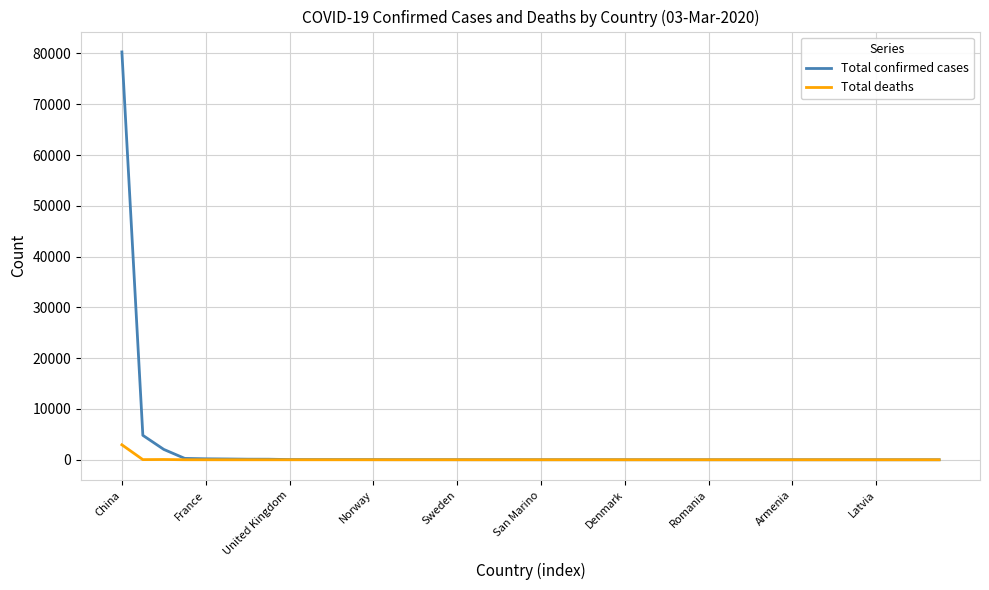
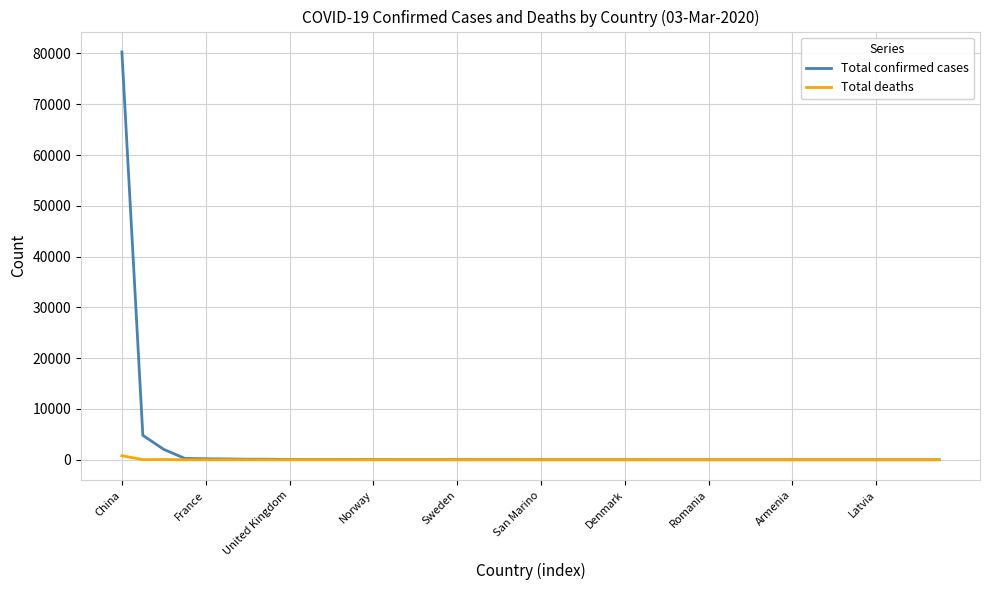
  {
    "Total confirmed cases": {
      "China": 80000
    },
    "Total deaths": {
-     "China": 3000
+     "China": 1000
    }
  }
